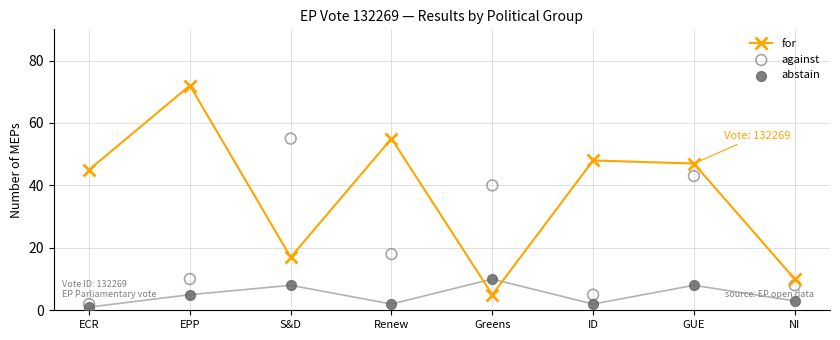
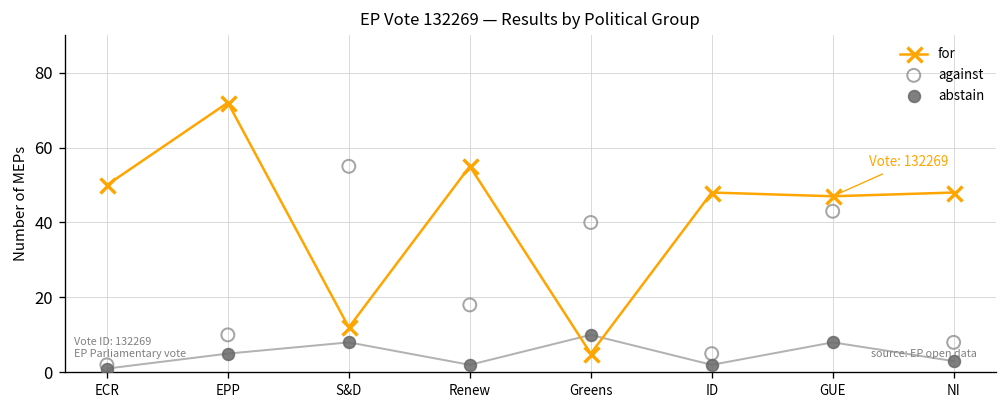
  {
    "for": {
-     "ECR": 45,
+     "ECR": 50,
      "EPP": 72,
-     "S&D": 17,
+     "S&D": 12,
      "Renew": 55,
      "Greens": 5,
      "ID": 48,
-     "NI": 10
+     "NI": 48
    },
    "abstain": {
      "EPP": 5,
      "S&D": 8,
      "Renew": 2,
      "Greens": 10,
      "ID": 2,
      "GUE": 8,
      "NI": 3
    }
  }
